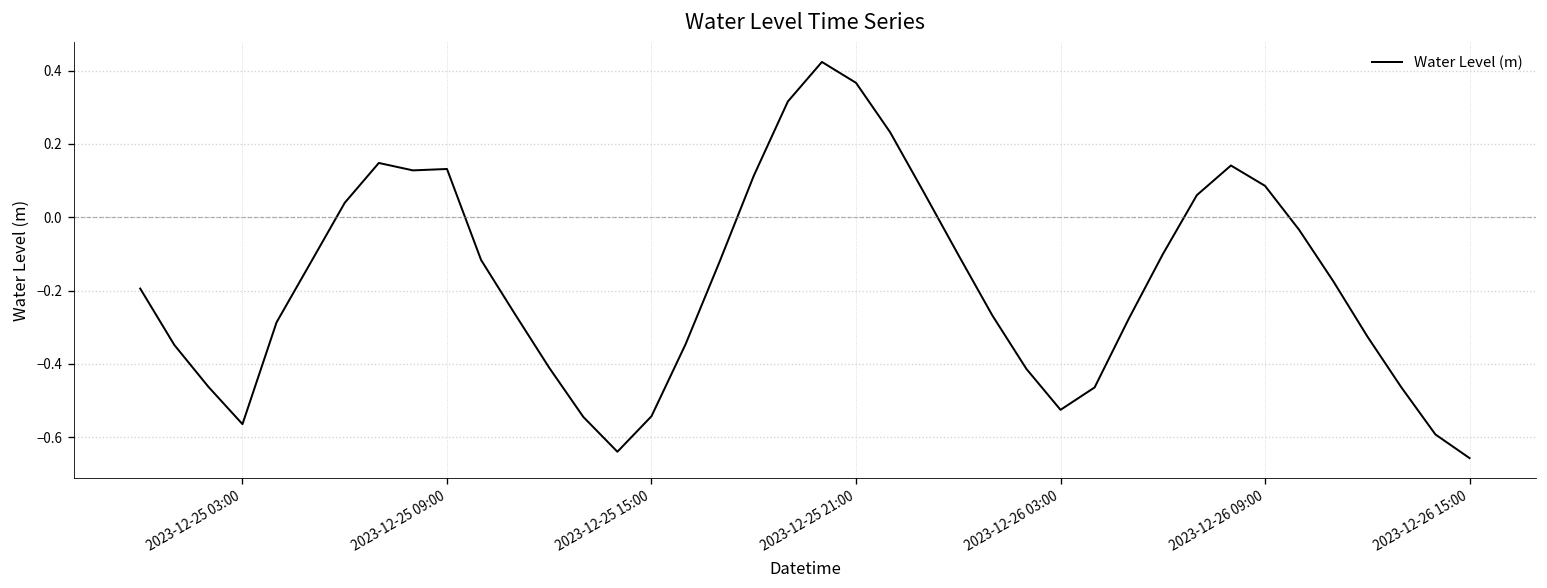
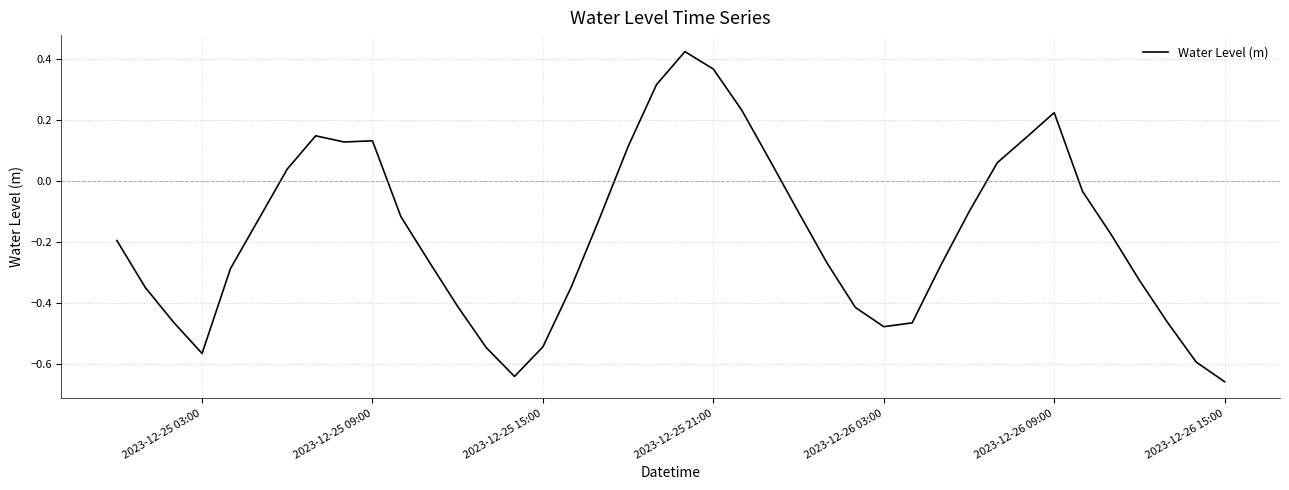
  {
    "2023-12-25 03:00": -0.56,
    "2023-12-25 09:00": 0.13,
    "2023-12-25 15:00": -0.54,
    "2023-12-25 21:00": 0.37,
-   "2023-12-26 03:00": -0.53,
-   "2023-12-26 09:00": 0.09,
+   "2023-12-26 03:00": -0.48,
+   "2023-12-26 09:00": 0.22,
    "2023-12-26 15:00": -0.66
  }
